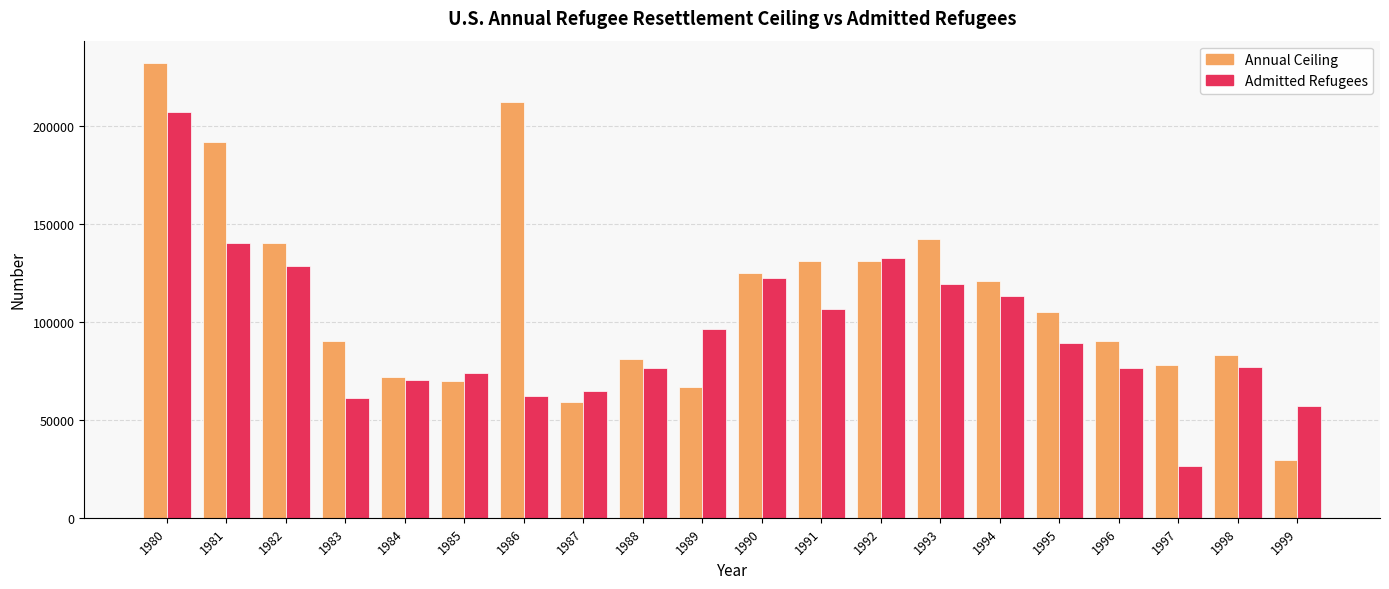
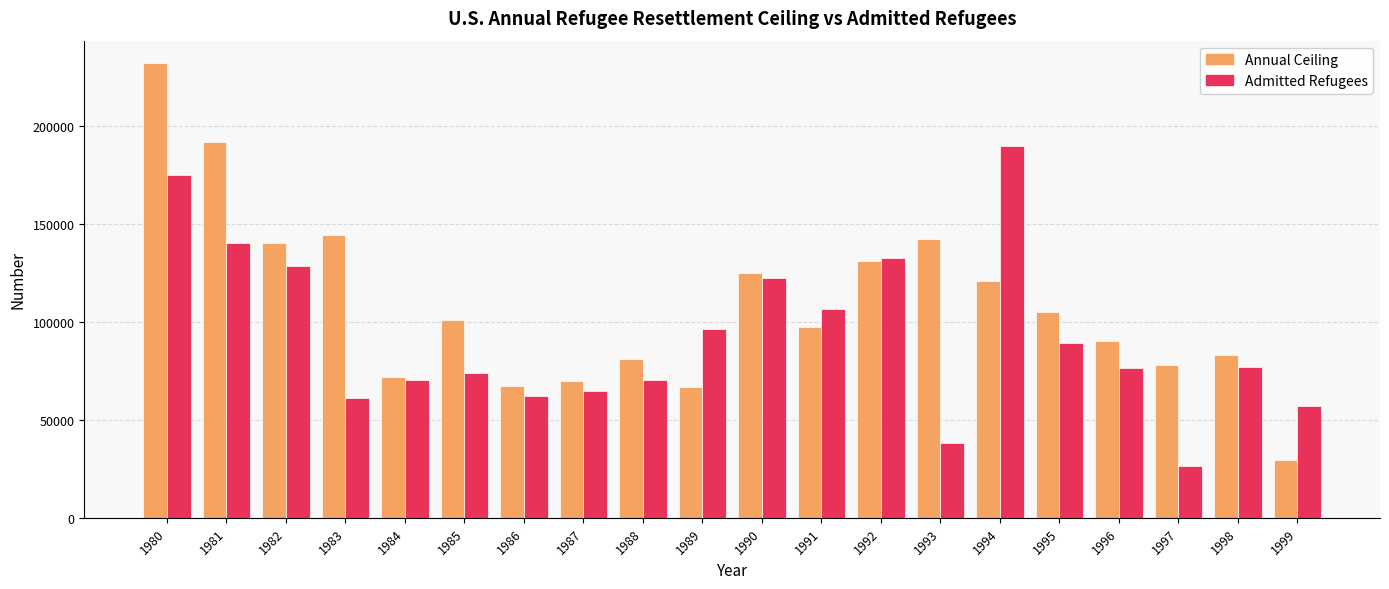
  {
    "Annual Ceiling": {
      "1980": 232000,
      "1981": 191000,
      "1982": 140000,
-     "1983": 90000,
+     "1983": 144000,
      "1984": 72000,
-     "1985": 70000,
-     "1986": 212000,
-     "1987": 59000,
+     "1985": 101000,
+     "1986": 67000,
+     "1987": 70000,
      "1988": 81000,
      "1989": 67000,
      "1990": 125000,
-     "1991": 131000,
+     "1991": 97000,
      "1992": 131000,
      "1993": 142000,
      "1994": 121000,
      "1995": 105000,
      "1996": 90000,
      "1997": 78000,
      "1998": 83000,
      "1999": 29000
    },
    "Admitted Refugees": {
-     "1980": 207000,
+     "1980": 175000,
      "1981": 140000,
      "1982": 128000,
      "1983": 61000,
      "1984": 70000,
      "1985": 74000,
      "1986": 62000,
      "1987": 65000,
-     "1988": 76000,
+     "1988": 70000,
      "1989": 96000,
      "1990": 122000,
      "1991": 107000,
      "1992": 133000,
-     "1993": 119000,
-     "1994": 113000,
+     "1993": 38000,
+     "1994": 189000,
      "1995": 89000,
      "1996": 76000,
      "1997": 26000,
      "1998": 77000,
      "1999": 57000
    }
  }
